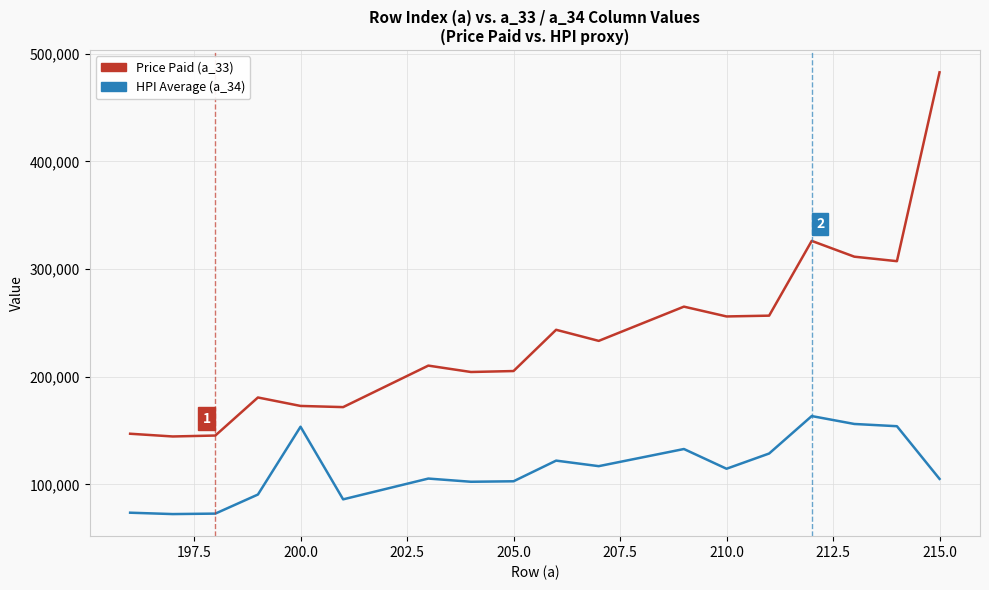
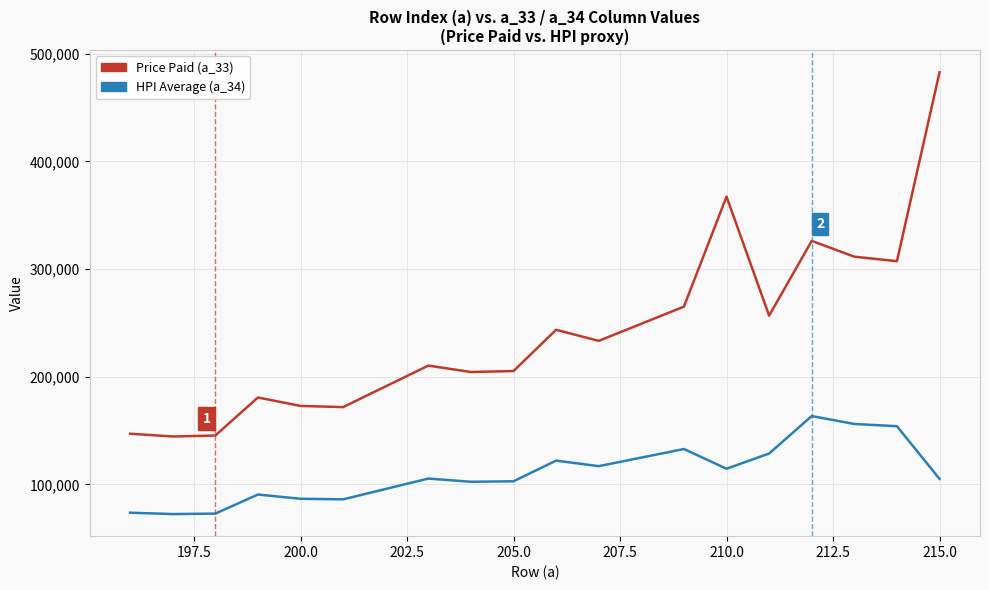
  {
    "Price Paid (a_33)": {
      "200.0": "173,000",
      "205.0": "205,000",
-     "210.0": "256,000",
+     "210.0": "367,000",
      "215.0": "483,000"
    },
    "HPI Average (a_34)": {
-     "200.0": "154,000",
+     "200.0": "87,000",
      "205.0": "103,000",
      "210.0": "115,000",
      "215.0": "105,000"
    }
  }
